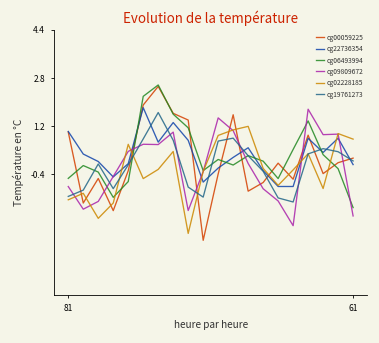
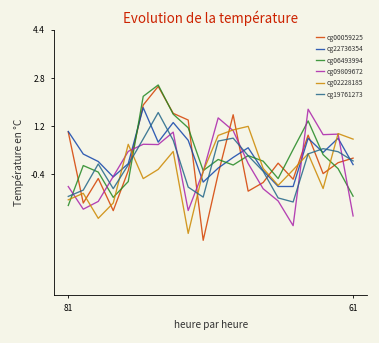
  {
    "cg06493994": {
-     "81": -0.5,
-     "61": -1.5
+     "81": -1.4,
+     "61": -1.1
    },
    "cg09809672": {
      "81": -0.8,
      "61": -1.8
    },
    "cg02228185": {
      "81": -1.2,
      "61": 0.8
    }
  }
